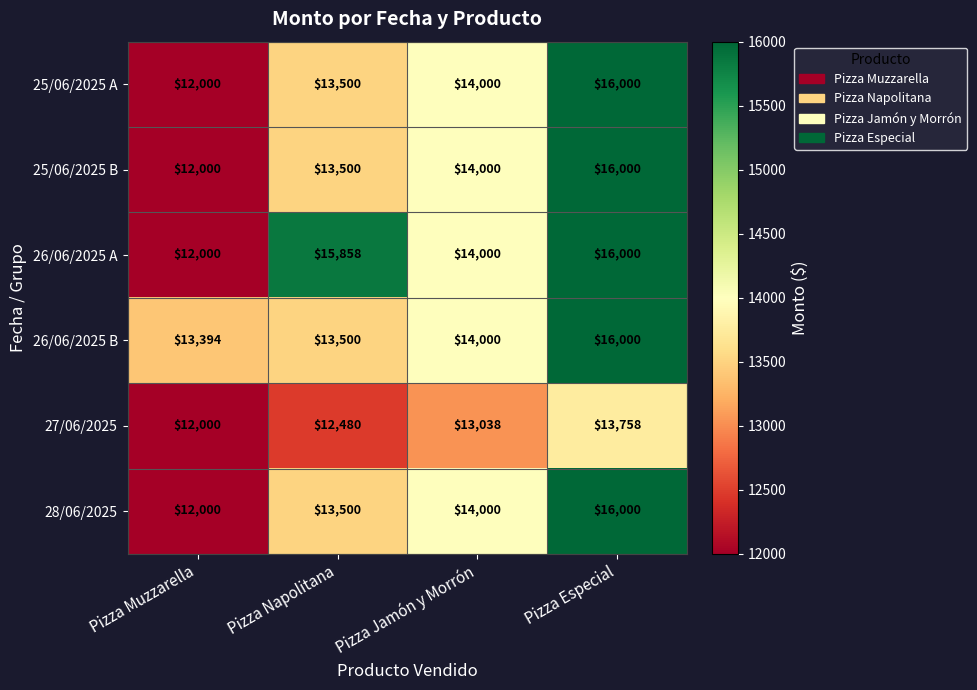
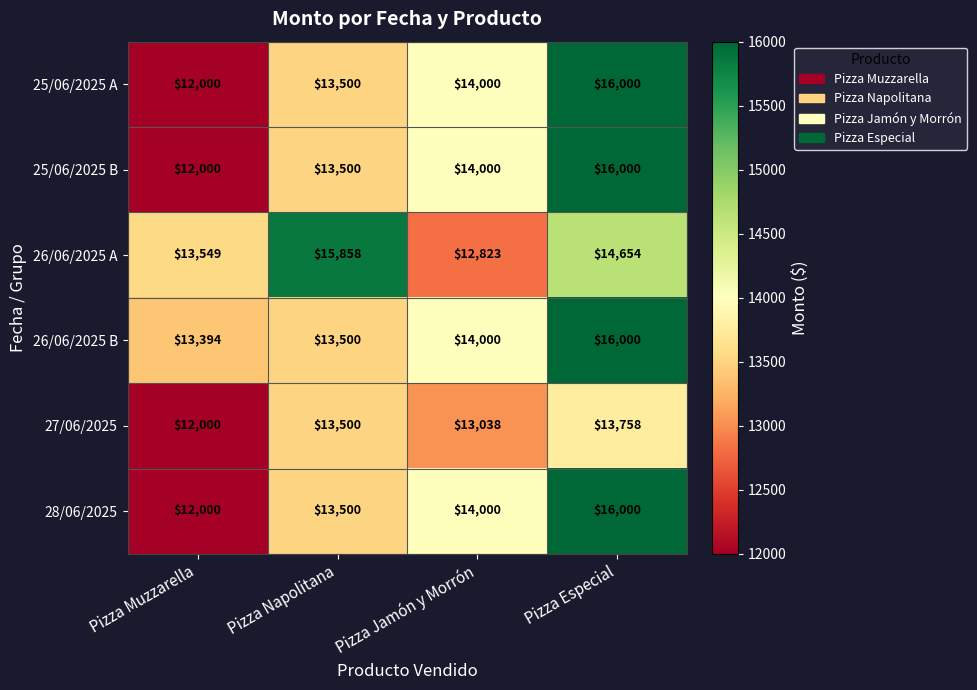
  {
    "25/06/2025 A": {
      "Pizza Muzzarella": "$12,000",
      "Pizza Napolitana": "$13,500",
      "Pizza Jamón y Morrón": "$14,000",
      "Pizza Especial": "$16,000"
    },
    "25/06/2025 B": {
      "Pizza Muzzarella": "$12,000",
      "Pizza Napolitana": "$13,500",
      "Pizza Jamón y Morrón": "$14,000",
      "Pizza Especial": "$16,000"
    },
    "26/06/2025 A": {
-     "Pizza Muzzarella": "$12,000",
+     "Pizza Muzzarella": "$13,549",
      "Pizza Napolitana": "$15,858",
-     "Pizza Jamón y Morrón": "$14,000",
-     "Pizza Especial": "$16,000"
+     "Pizza Jamón y Morrón": "$12,823",
+     "Pizza Especial": "$14,654"
    },
    "26/06/2025 B": {
      "Pizza Muzzarella": "$13,394",
      "Pizza Napolitana": "$13,500",
      "Pizza Jamón y Morrón": "$14,000",
      "Pizza Especial": "$16,000"
    },
    "27/06/2025": {
      "Pizza Muzzarella": "$12,000",
-     "Pizza Napolitana": "$12,480",
+     "Pizza Napolitana": "$13,500",
      "Pizza Jamón y Morrón": "$13,038",
      "Pizza Especial": "$13,758"
    },
    "28/06/2025": {
      "Pizza Muzzarella": "$12,000",
      "Pizza Napolitana": "$13,500",
      "Pizza Jamón y Morrón": "$14,000",
      "Pizza Especial": "$16,000"
    }
  }
